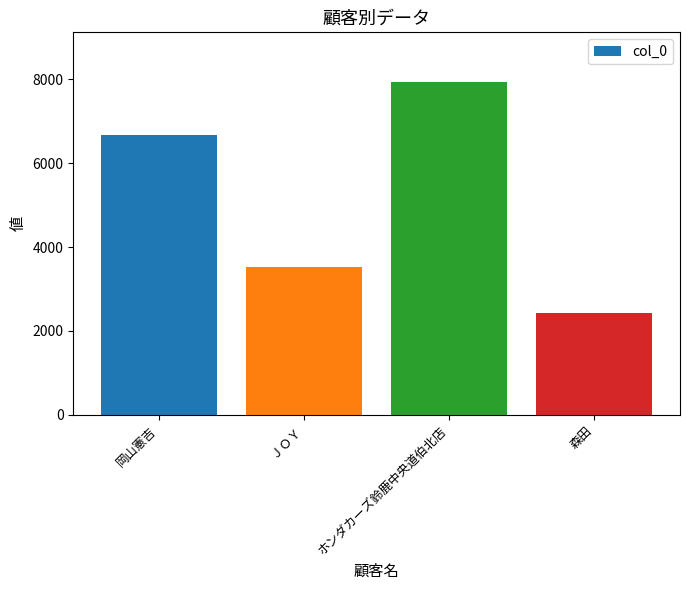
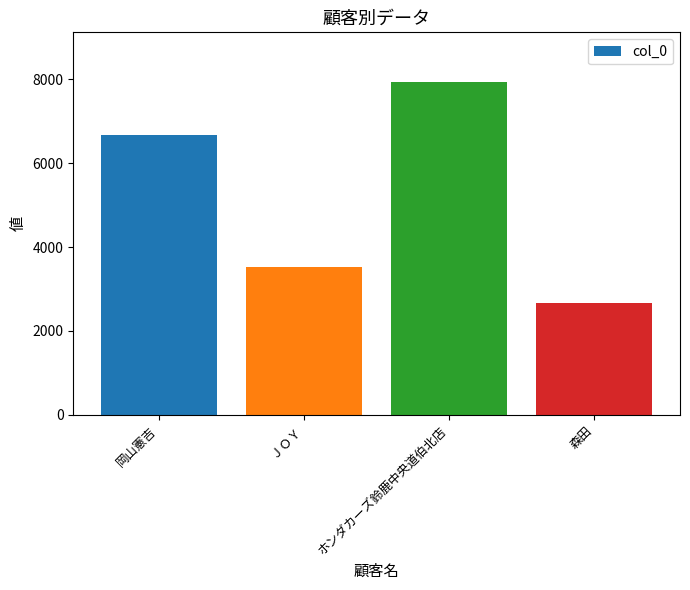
  {
    "岡山憲吉": 6700,
    "ＪＯＹ": 3500,
    "ホンダカーズ鈴鹿中央道伯北店": 7900,
-   "森田": 2400
+   "森田": 2700
  }
